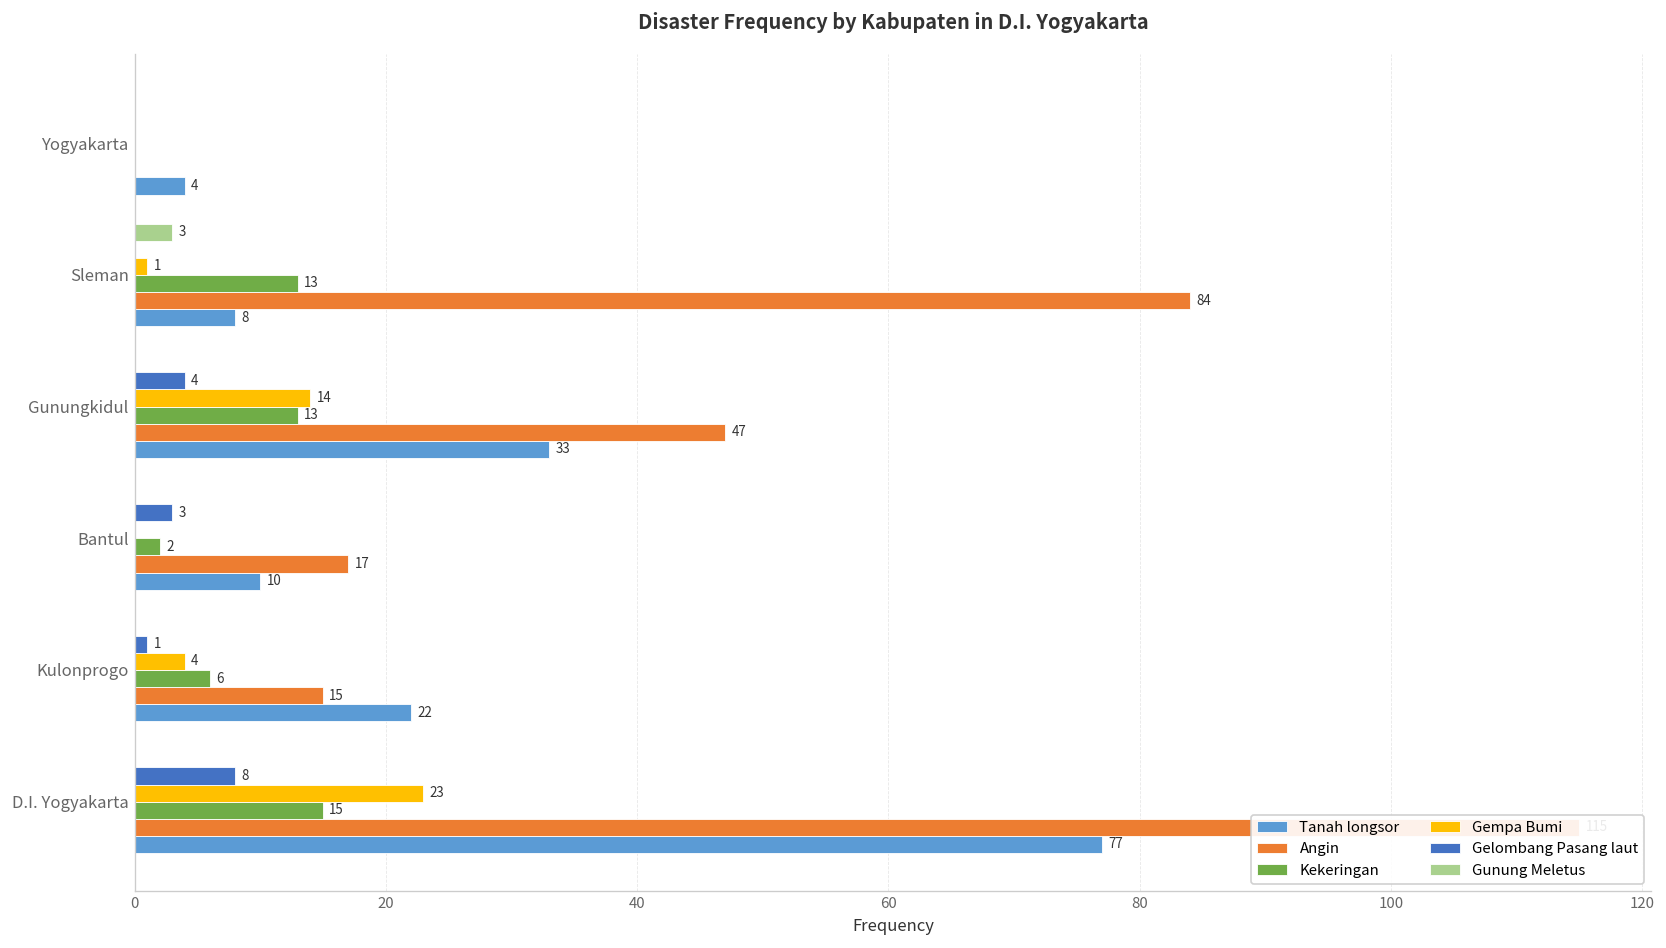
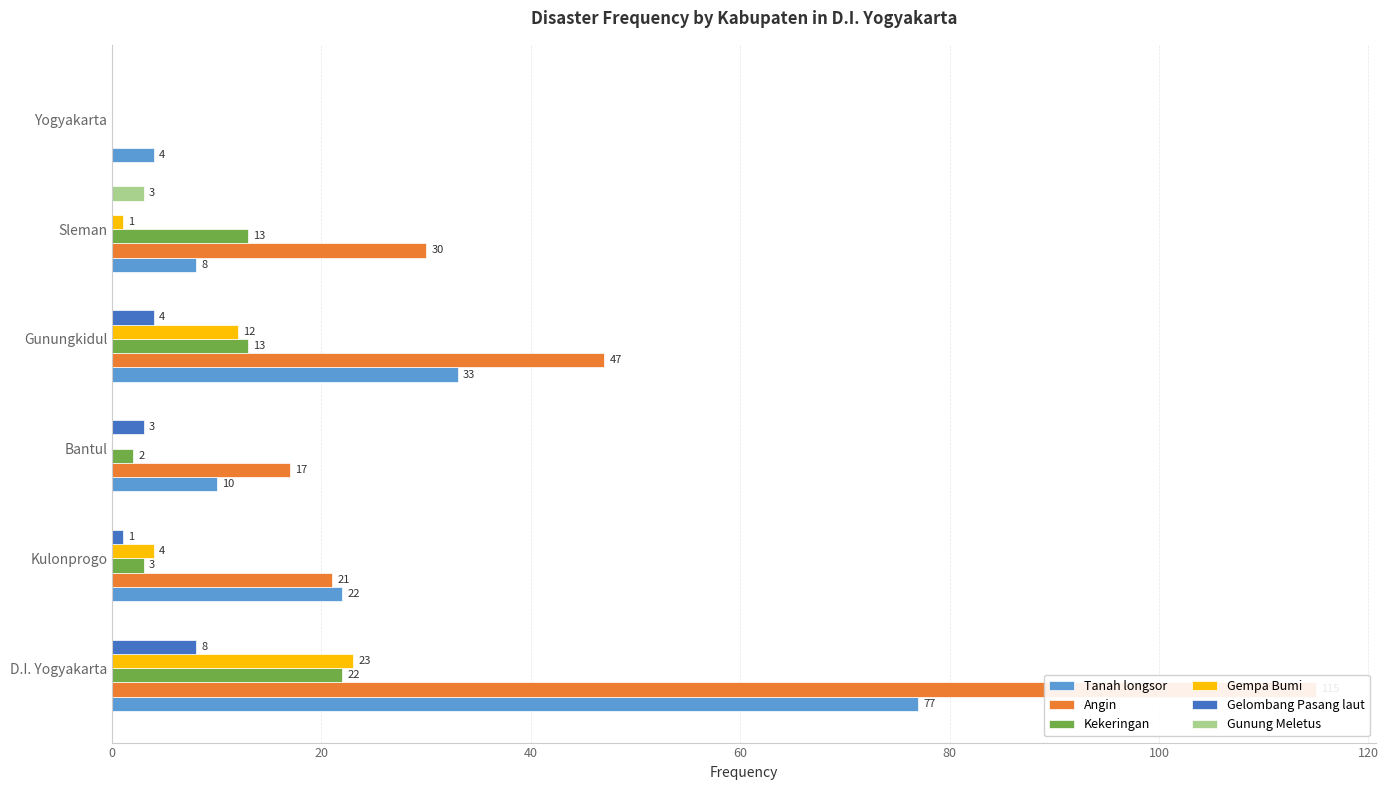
  {
    "Angin": {
-     "Sleman": 84,
+     "Sleman": 30,
      "Gunungkidul": 47,
      "Bantul": 17,
-     "Kulonprogo": 15
+     "Kulonprogo": 21
    },
    "Kekeringan": {
      "Sleman": 13,
      "Gunungkidul": 13,
      "Bantul": 2,
-     "Kulonprogo": 6,
-     "D.I. Yogyakarta": 15
+     "Kulonprogo": 3,
+     "D.I. Yogyakarta": 22
    },
    "Gempa Bumi": {
      "Sleman": 1,
-     "Gunungkidul": 14,
+     "Gunungkidul": 12,
      "Kulonprogo": 4,
      "D.I. Yogyakarta": 23
    },
    "Gunung Meletus": {
      "Sleman": 3
    }
  }
